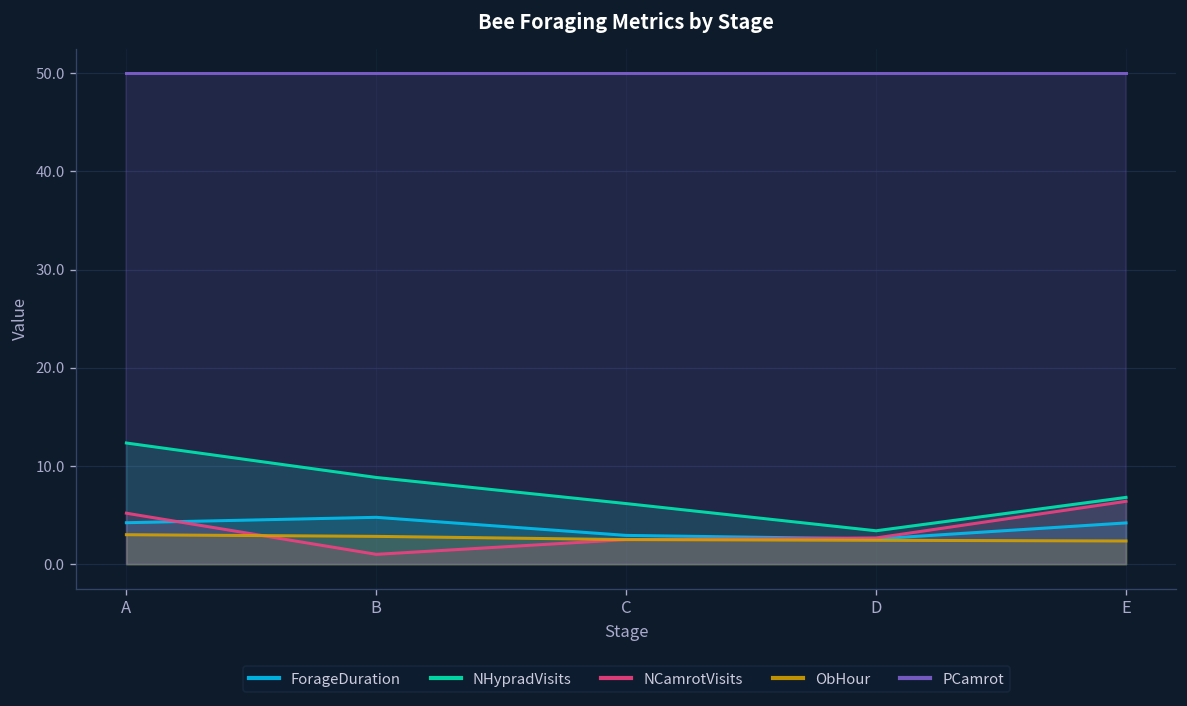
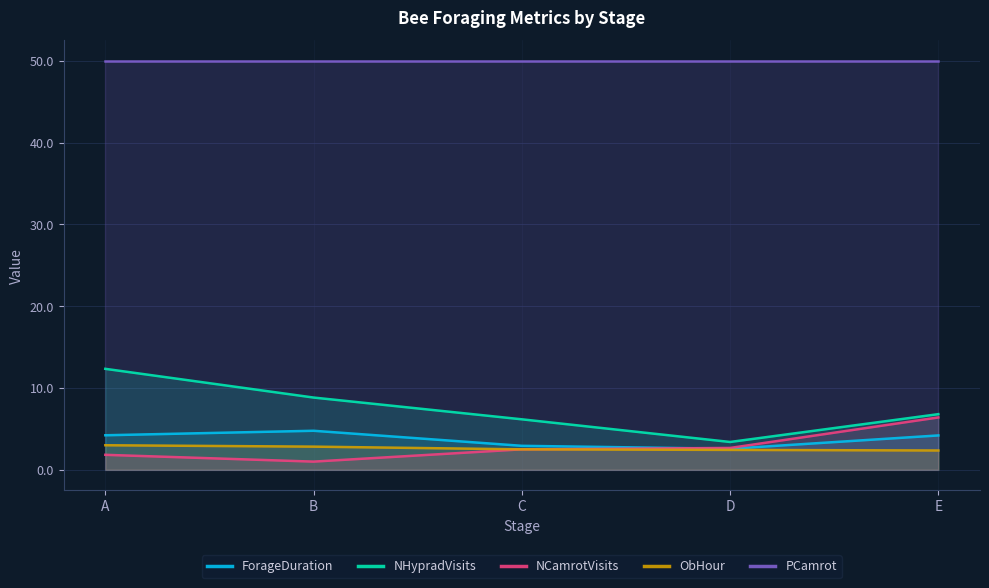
  {
    "ForageDuration": {
      "A": 4,
      "B": 5,
      "C": 3,
      "E": 4
    },
    "NHypradVisits": {
      "A": 12,
      "B": 9,
      "C": 6,
      "D": 3,
      "E": 7
    },
    "NCamrotVisits": {
-     "A": 5,
+     "A": 2,
      "B": 1,
      "E": 6
    },
    "ObHour": {
      "A": 3,
      "B": 3,
      "E": 2
    },
    "PCamrot": {
      "A": 50,
      "B": 50,
      "C": 50,
      "D": 50,
      "E": 50
    }
  }
